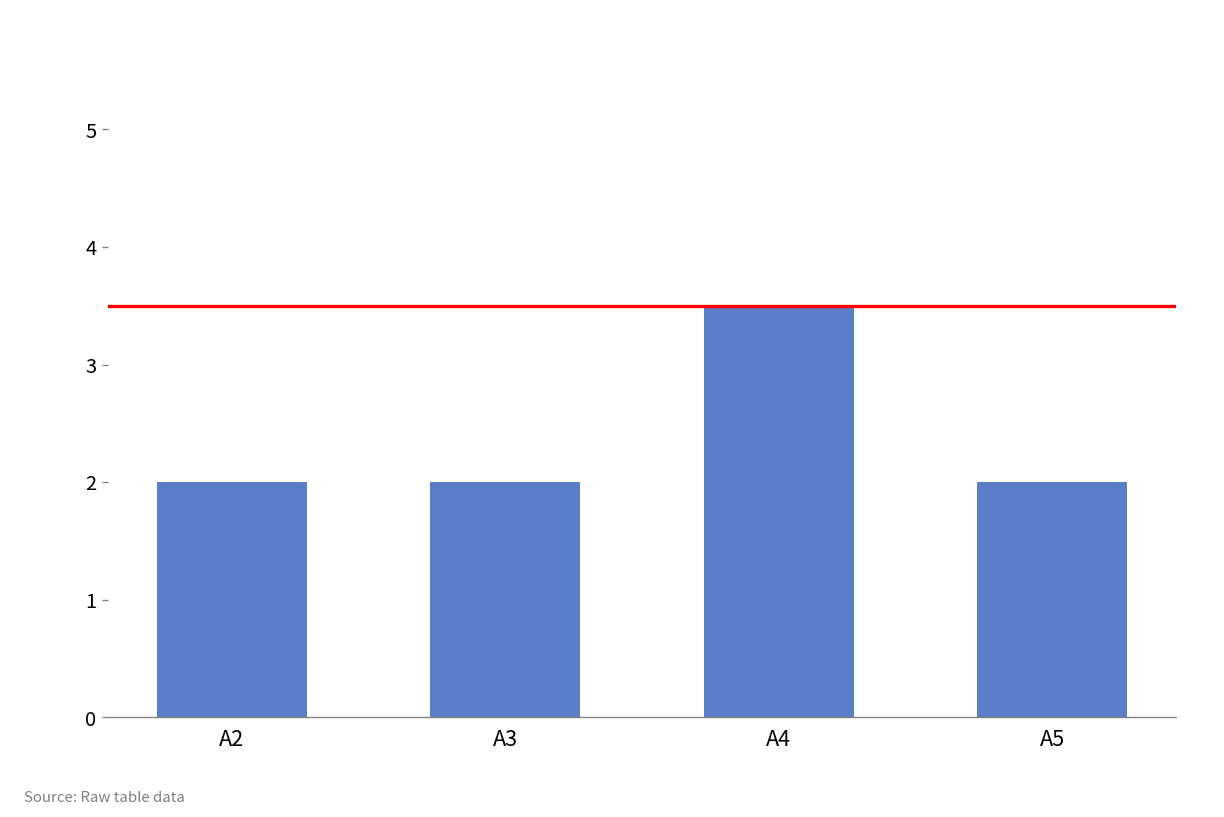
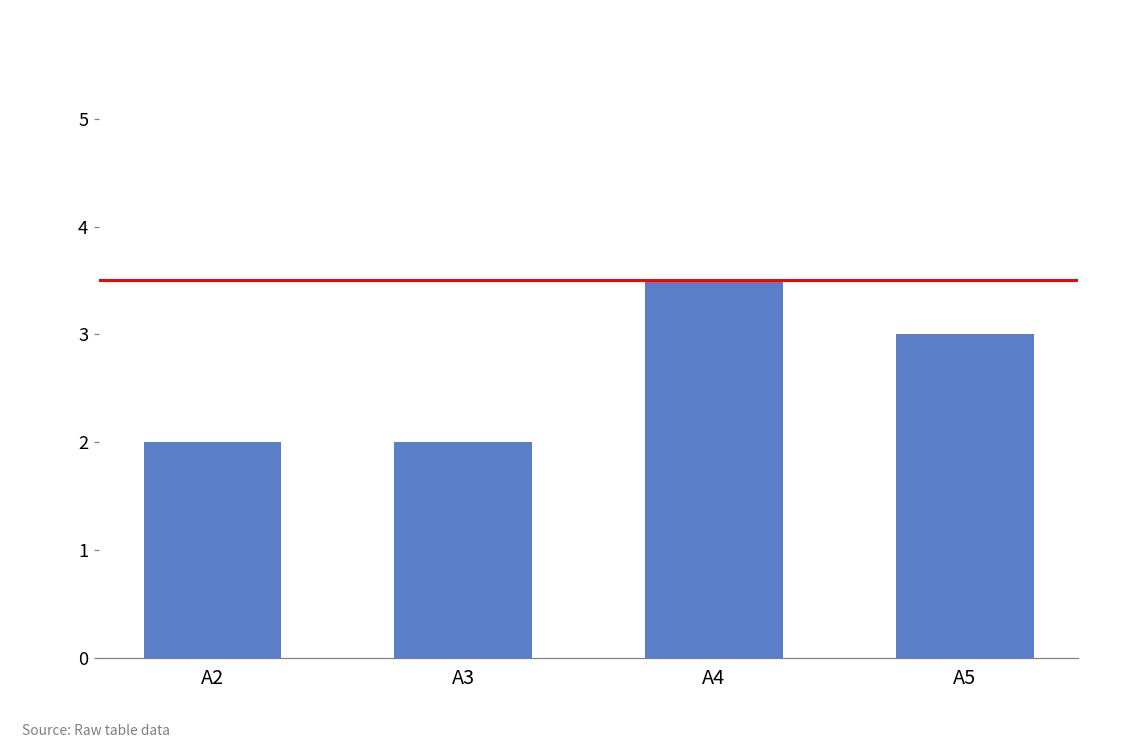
  {
    "A2": 2,
    "A3": 2,
    "A4": 3.5,
-   "A5": 2
+   "A5": 3
  }
